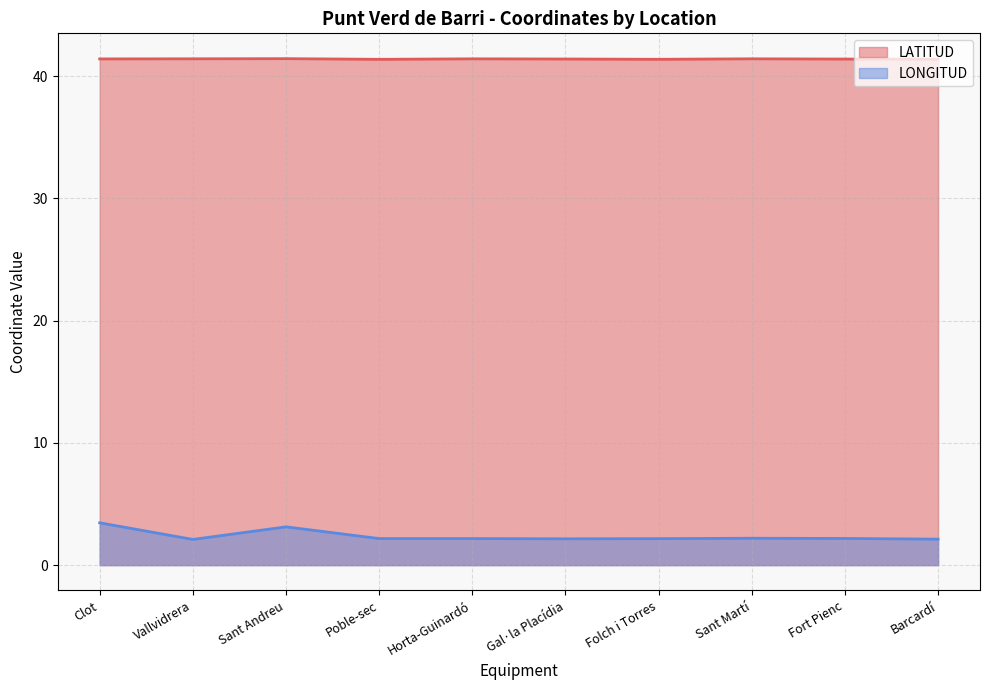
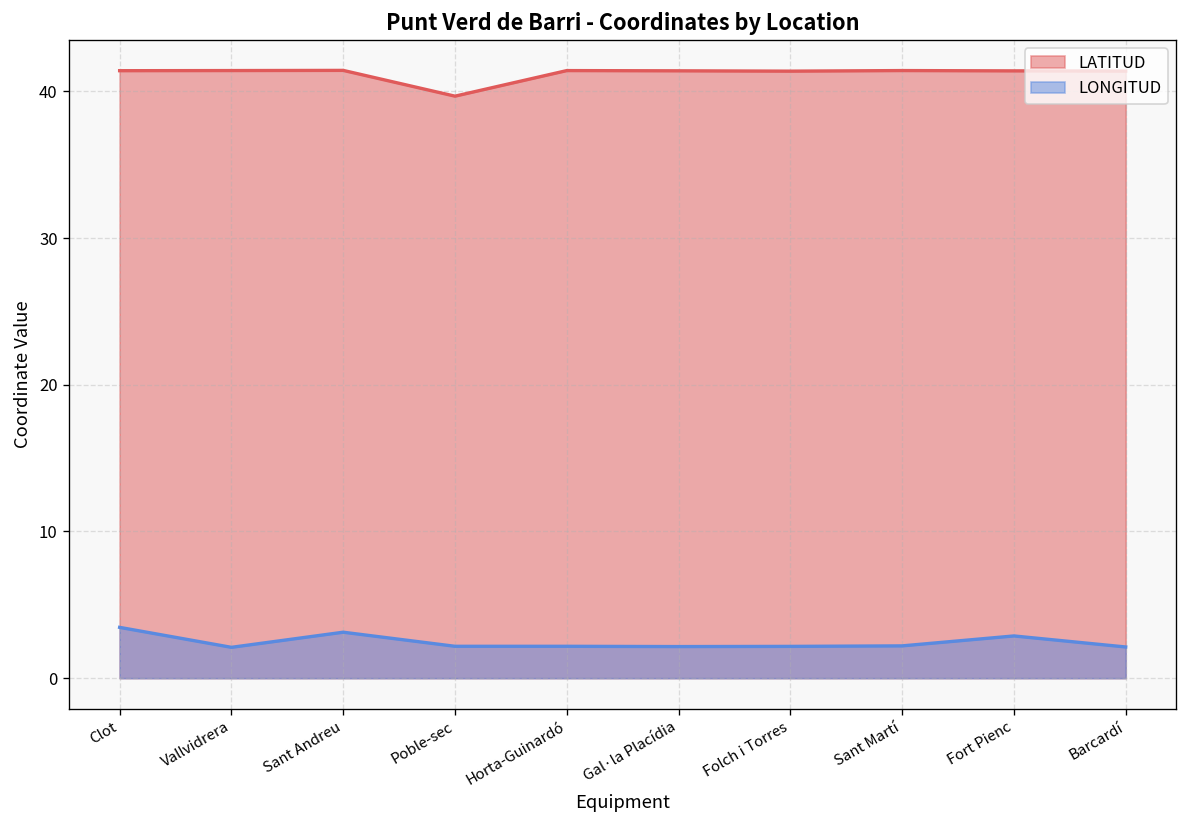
  {
    "LATITUD": {
      "Clot": 41.4,
      "Vallvidrera": 41.4,
      "Sant Andreu": 41.4,
-     "Poble-sec": 41.4,
+     "Poble-sec": 39.7,
      "Horta-Guinardó": 41.4,
      "Gal·la Placídia": 41.4,
      "Folch i Torres": 41.4,
      "Sant Martí": 41.4,
      "Fort Pienc": 41.4
    },
    "LONGITUD": {
      "Clot": 3.5,
      "Vallvidrera": 2.1,
      "Sant Andreu": 3.1,
      "Poble-sec": 2.2,
      "Horta-Guinardó": 2.2,
      "Gal·la Placídia": 2.2,
      "Folch i Torres": 2.2,
      "Sant Martí": 2.2,
-     "Fort Pienc": 2.2,
+     "Fort Pienc": 2.9,
      "Barcardí": 2.1
    }
  }
